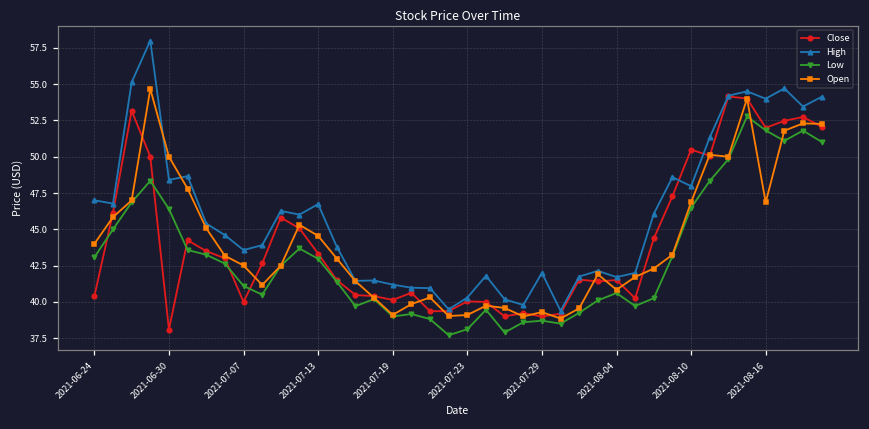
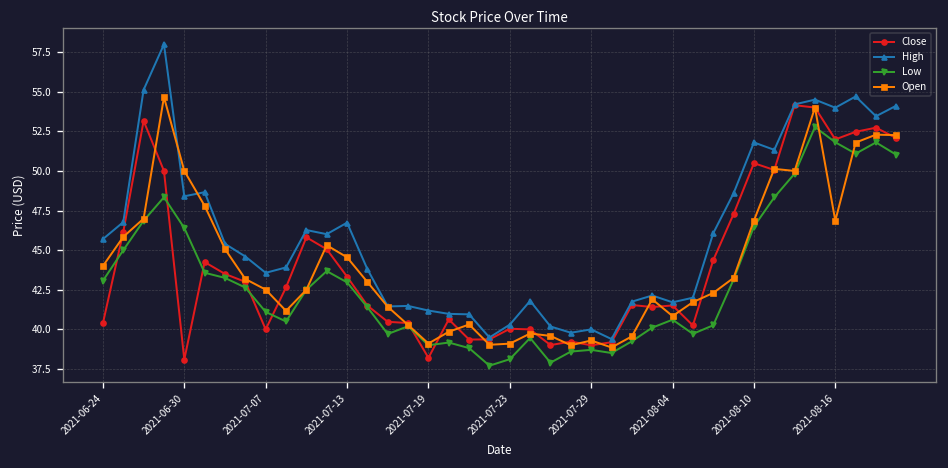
  {
    "Close": {
      "2021-06-24": 40.4,
      "2021-06-30": 38.1,
      "2021-07-07": 40.0,
      "2021-07-13": 43.3,
-     "2021-07-19": 40.1,
+     "2021-07-19": 38.2,
      "2021-07-23": 40.0,
      "2021-07-29": 39.0,
      "2021-08-04": 41.5,
      "2021-08-10": 50.5
    },
    "High": {
-     "2021-06-24": 47.0,
+     "2021-06-24": 45.7,
      "2021-06-30": 48.4,
      "2021-07-07": 43.6,
      "2021-07-13": 46.7,
      "2021-07-19": 41.2,
      "2021-07-23": 40.3,
-     "2021-07-29": 42,
+     "2021-07-29": 40,
      "2021-08-04": 41.7,
-     "2021-08-10": 48.0,
+     "2021-08-10": 51.8,
      "2021-08-16": 54.0
    },
    "Low": {
      "2021-06-24": 43.1,
      "2021-06-30": 46.4,
      "2021-07-07": 41.1,
      "2021-07-13": 43.0,
      "2021-07-23": 38.1,
      "2021-07-29": 38.7,
      "2021-08-04": 40.6,
      "2021-08-10": 46.5
    },
    "Open": {
      "2021-06-24": 44.0,
      "2021-06-30": 50.0,
      "2021-07-07": 42.5,
      "2021-07-13": 44.5,
      "2021-07-23": 39.1,
      "2021-07-29": 39.3,
      "2021-08-04": 40.8,
      "2021-08-10": 46.9,
      "2021-08-16": 46.9
    }
  }
